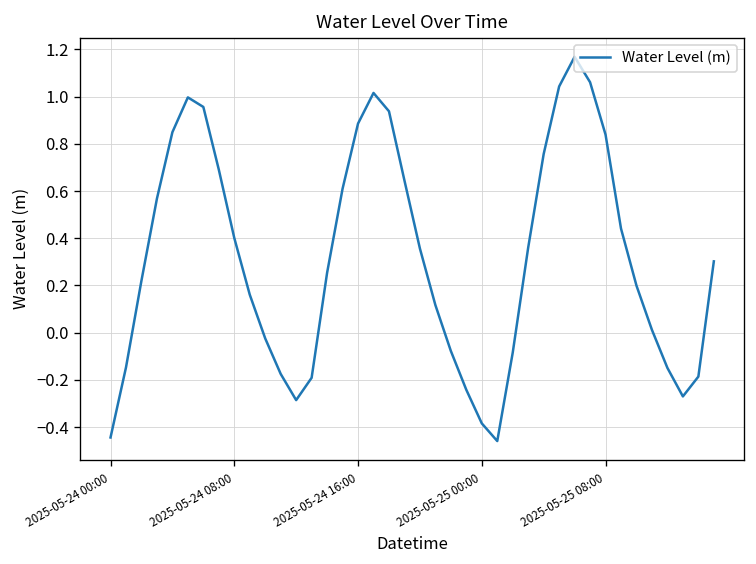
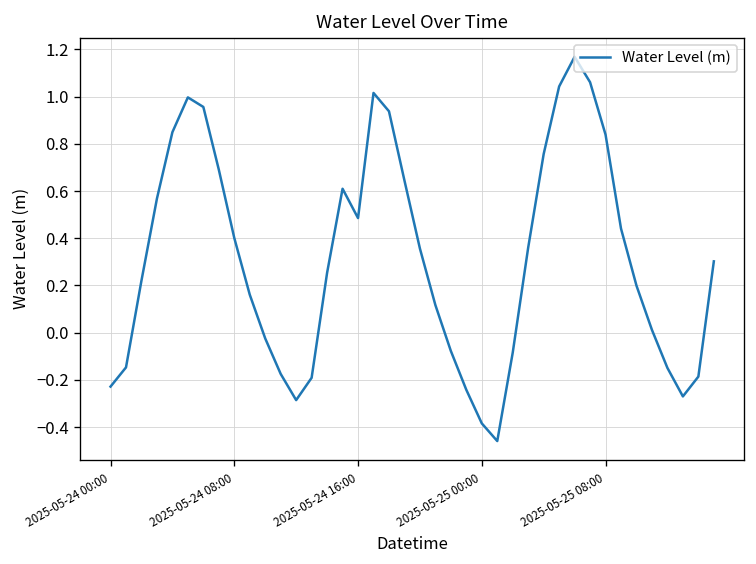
  {
-   "2025-05-24 00:00": -0.44,
+   "2025-05-24 00:00": -0.23,
    "2025-05-24 08:00": 0.40,
-   "2025-05-24 16:00": 0.89,
+   "2025-05-24 16:00": 0.49,
    "2025-05-25 00:00": -0.38,
    "2025-05-25 08:00": 0.84
  }
